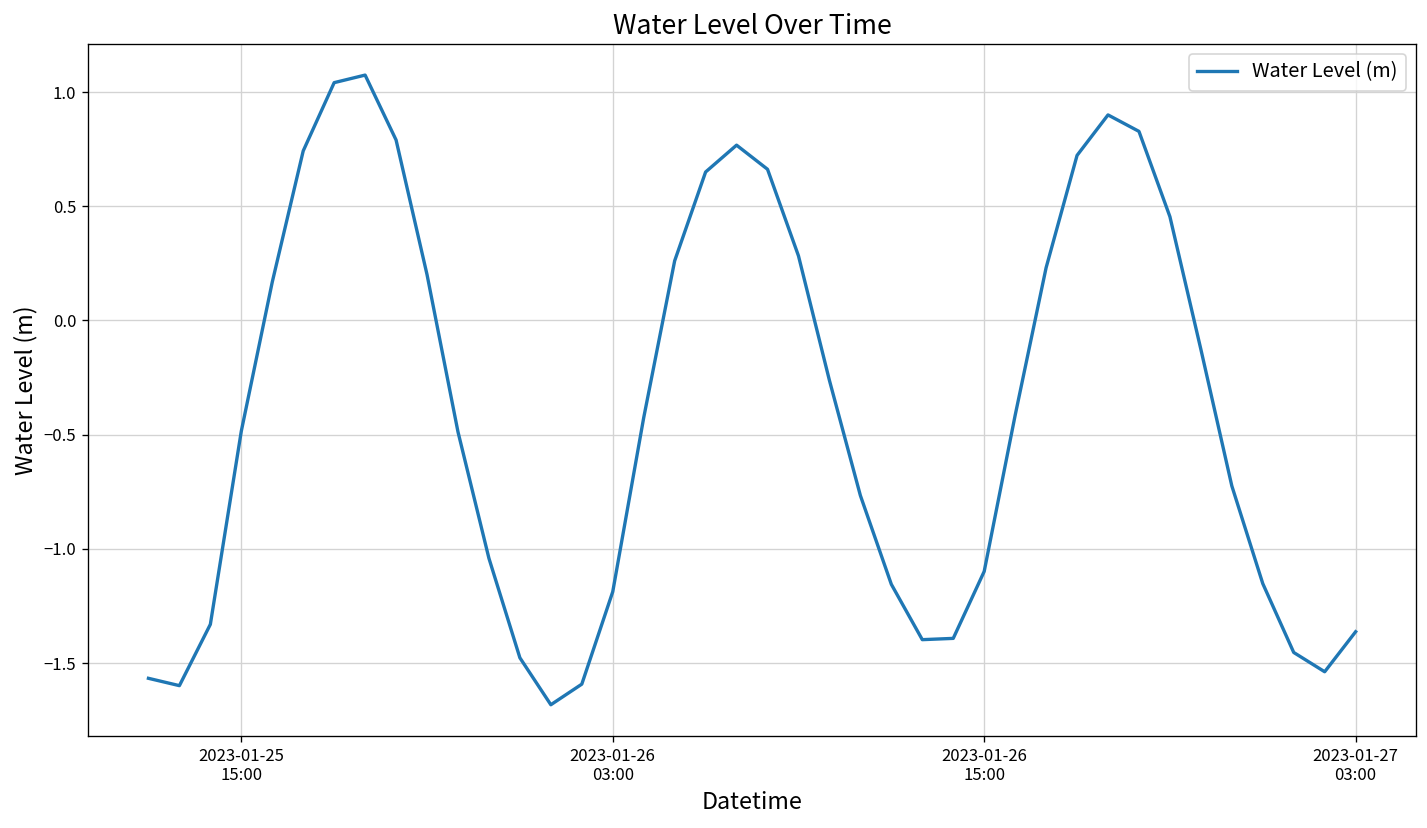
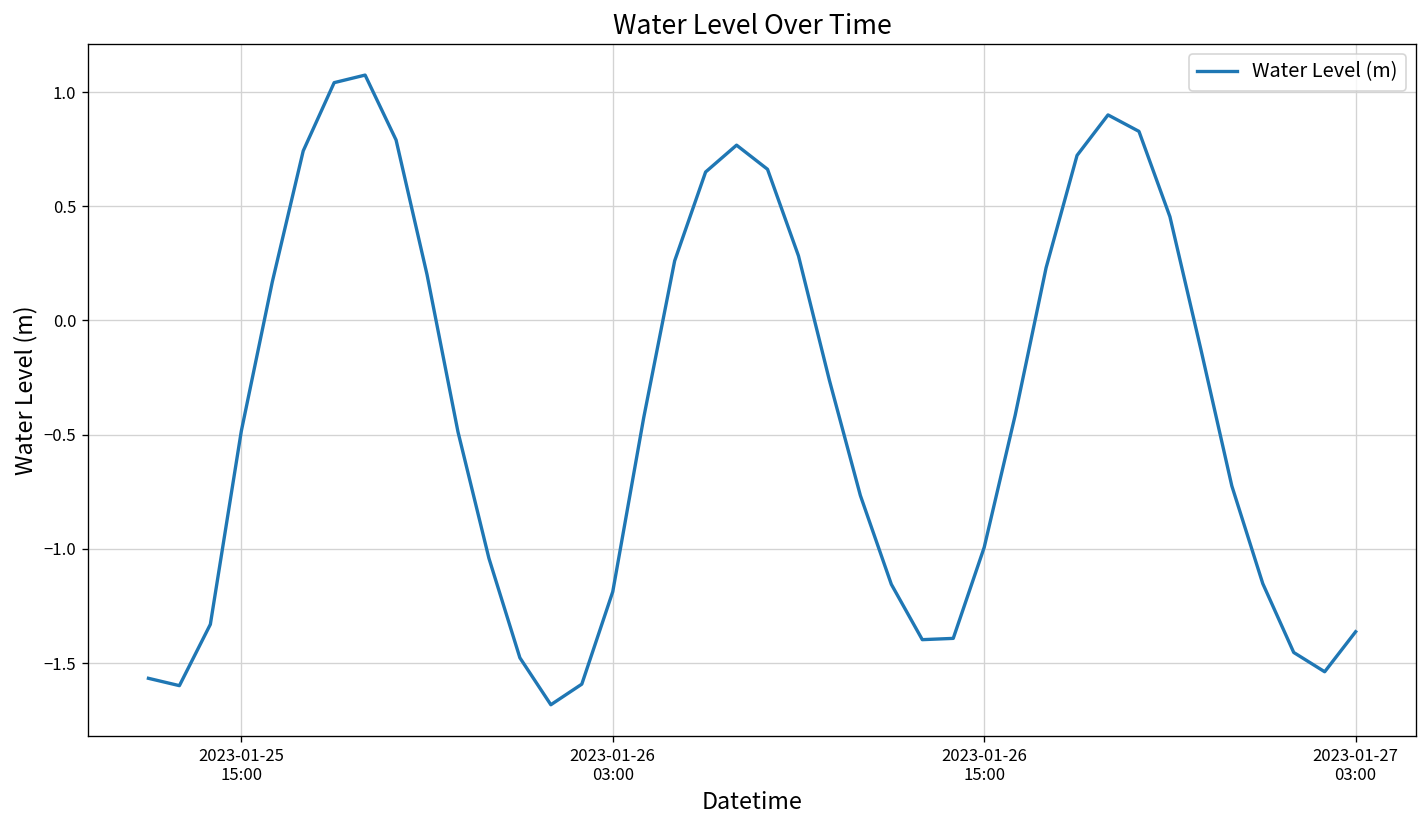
  {
    "2023-01-25 15:00": -0.48,
    "2023-01-26 03:00": -1.19,
-   "2023-01-26 15:00": -1.10,
+   "2023-01-26 15:00": -0.99,
    "2023-01-27 03:00": -1.36
  }
